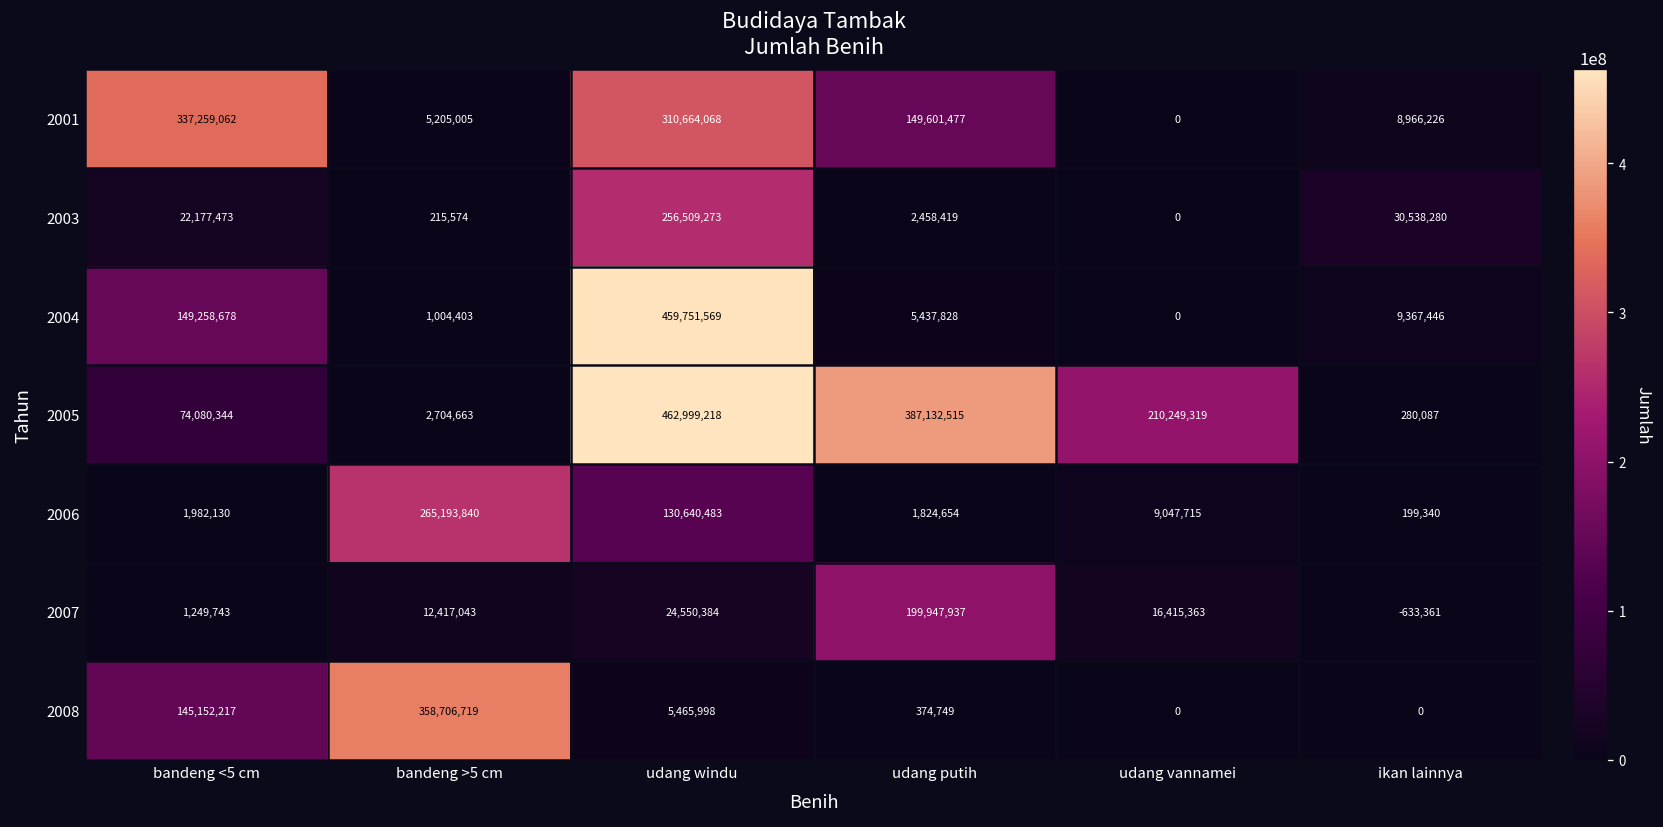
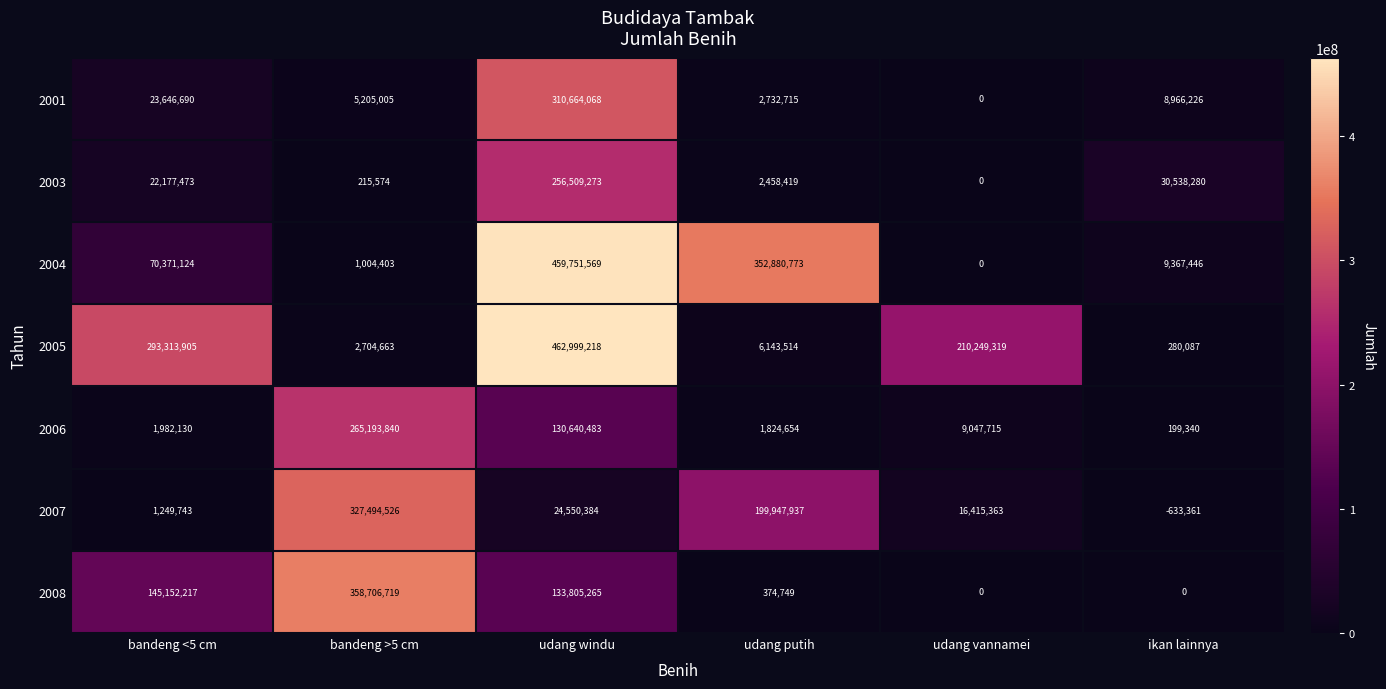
  {
    "2001": {
-     "bandeng <5 cm": "337,259,062",
+     "bandeng <5 cm": "23,646,690",
      "bandeng >5 cm": "5,205,005",
      "udang windu": "310,664,068",
-     "udang putih": "149,601,477",
+     "udang putih": "2,732,715",
      "udang vannamei": "0",
      "ikan lainnya": "8,966,226"
    },
    "2003": {
      "bandeng <5 cm": "22,177,473",
      "bandeng >5 cm": "215,574",
      "udang windu": "256,509,273",
      "udang putih": "2,458,419",
      "udang vannamei": "0",
      "ikan lainnya": "30,538,280"
    },
    "2004": {
-     "bandeng <5 cm": "149,258,678",
+     "bandeng <5 cm": "70,371,124",
      "bandeng >5 cm": "1,004,403",
      "udang windu": "459,751,569",
-     "udang putih": "5,437,828",
+     "udang putih": "352,880,773",
      "udang vannamei": "0",
      "ikan lainnya": "9,367,446"
    },
    "2005": {
-     "bandeng <5 cm": "74,080,344",
+     "bandeng <5 cm": "293,313,905",
      "bandeng >5 cm": "2,704,663",
      "udang windu": "462,999,218",
-     "udang putih": "387,132,515",
+     "udang putih": "6,143,514",
      "udang vannamei": "210,249,319",
      "ikan lainnya": "280,087"
    },
    "2006": {
      "bandeng <5 cm": "1,982,130",
      "bandeng >5 cm": "265,193,840",
      "udang windu": "130,640,483",
      "udang putih": "1,824,654",
      "udang vannamei": "9,047,715",
      "ikan lainnya": "199,340"
    },
    "2007": {
      "bandeng <5 cm": "1,249,743",
-     "bandeng >5 cm": "12,417,043",
+     "bandeng >5 cm": "327,494,526",
      "udang windu": "24,550,384",
      "udang putih": "199,947,937",
      "udang vannamei": "16,415,363",
      "ikan lainnya": "-633,361"
    },
    "2008": {
      "bandeng <5 cm": "145,152,217",
      "bandeng >5 cm": "358,706,719",
-     "udang windu": "5,465,998",
+     "udang windu": "133,805,265",
      "udang putih": "374,749",
      "udang vannamei": "0",
      "ikan lainnya": "0"
    }
  }
